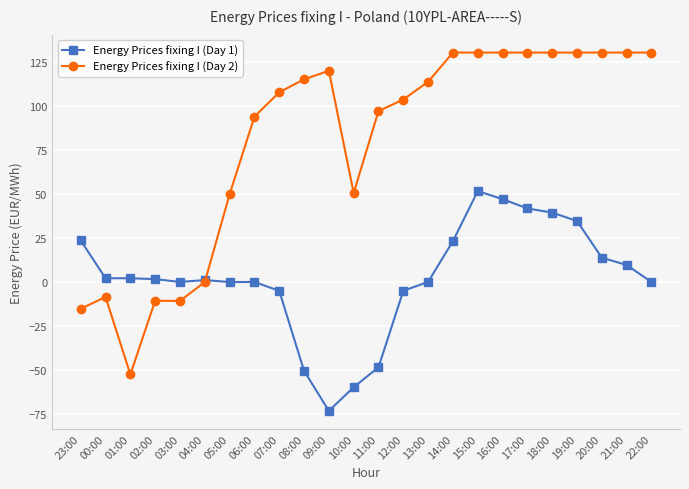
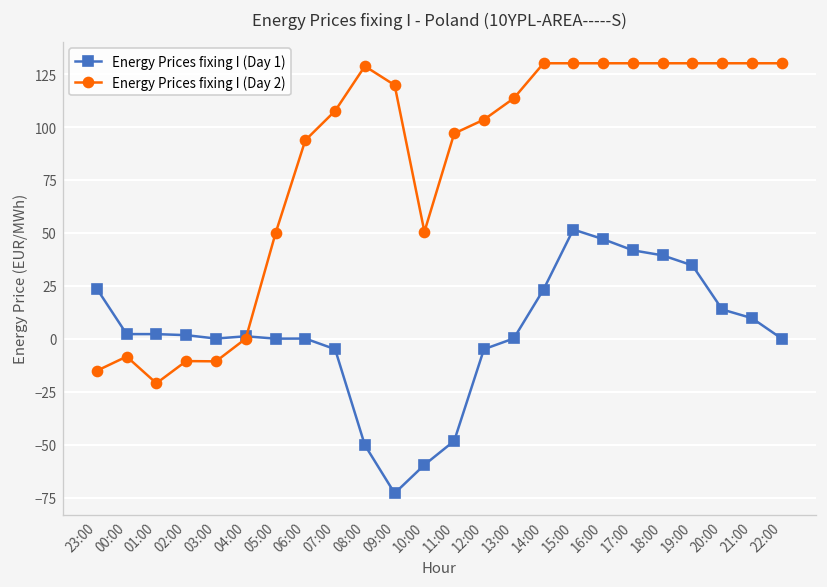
  {
    "Energy Prices fixing I (Day 1)": {
      "23:00": 24,
      "00:00": 2,
      "01:00": 2,
      "02:00": 2,
      "03:00": 0,
      "05:00": 0,
      "06:00": 0,
      "07:00": -5,
      "08:00": -50,
      "09:00": -73,
      "10:00": -60,
      "11:00": -48,
      "12:00": -5,
      "13:00": 0,
      "14:00": 23,
      "15:00": 52,
      "16:00": 47,
      "17:00": 42,
      "18:00": 39,
      "19:00": 35,
      "20:00": 14,
      "21:00": 10,
      "22:00": 0
    },
    "Energy Prices fixing I (Day 2)": {
      "23:00": -15,
      "00:00": -8,
-     "01:00": -52,
+     "01:00": -21,
      "02:00": -11,
      "03:00": -11,
      "05:00": 50,
      "06:00": 94,
      "07:00": 108,
-     "08:00": 115,
+     "08:00": 129,
      "09:00": 120,
      "10:00": 51,
      "11:00": 97,
      "12:00": 103,
      "13:00": 114,
      "14:00": 130,
      "15:00": 130,
      "16:00": 130,
      "17:00": 130,
      "18:00": 130,
      "19:00": 130,
      "20:00": 130,
      "21:00": 130,
      "22:00": 130
    }
  }
